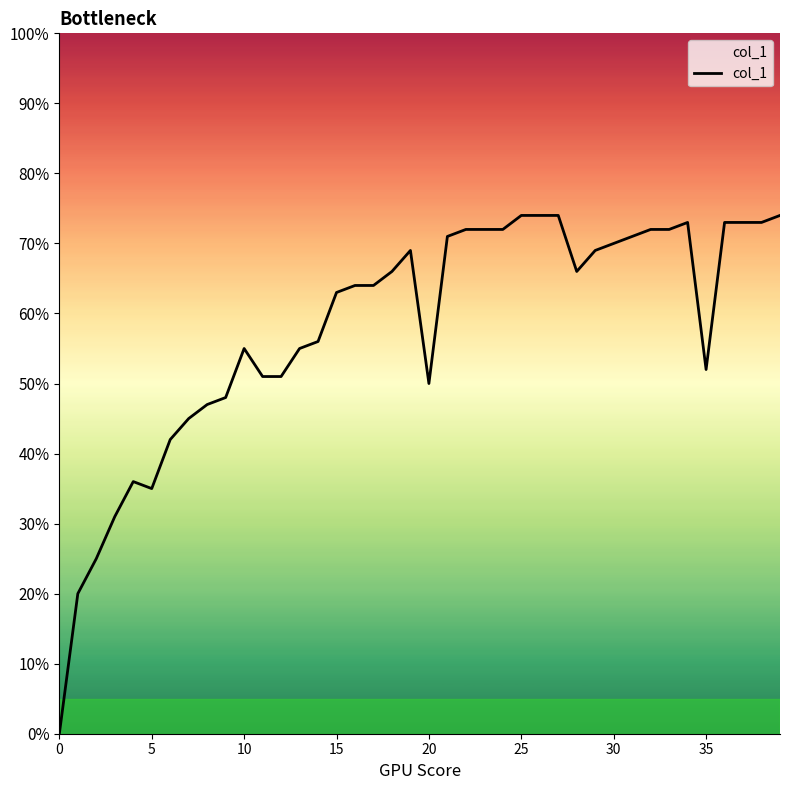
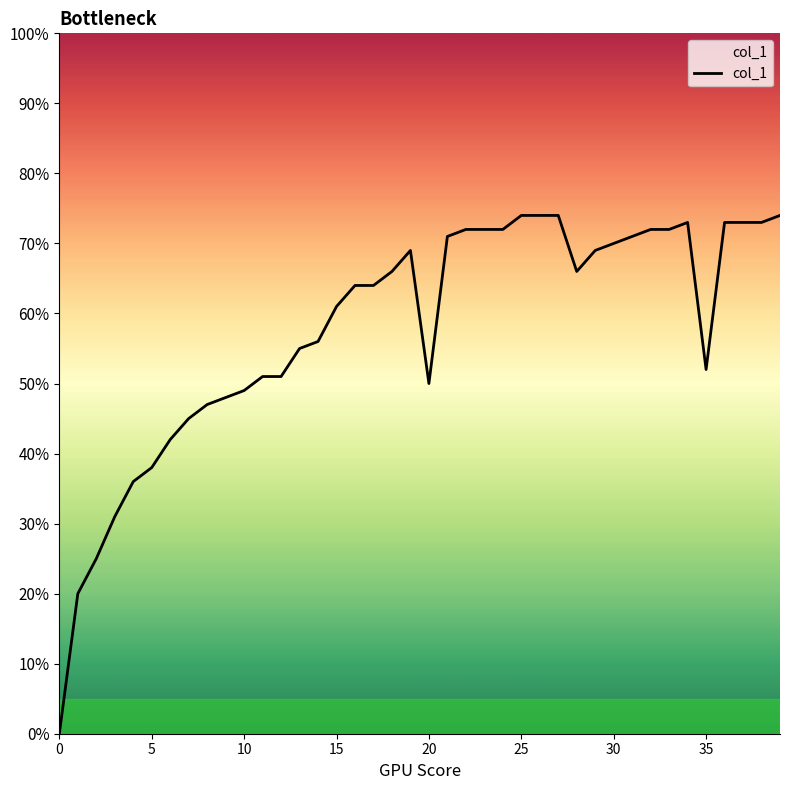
  {
-   "5": "35%",
-   "10": "55%",
-   "15": "63%",
+   "5": "38%",
+   "10": "49%",
+   "15": "61%",
    "20": "50%",
    "25": "74%",
    "30": "70%",
    "35": "52%"
  }
